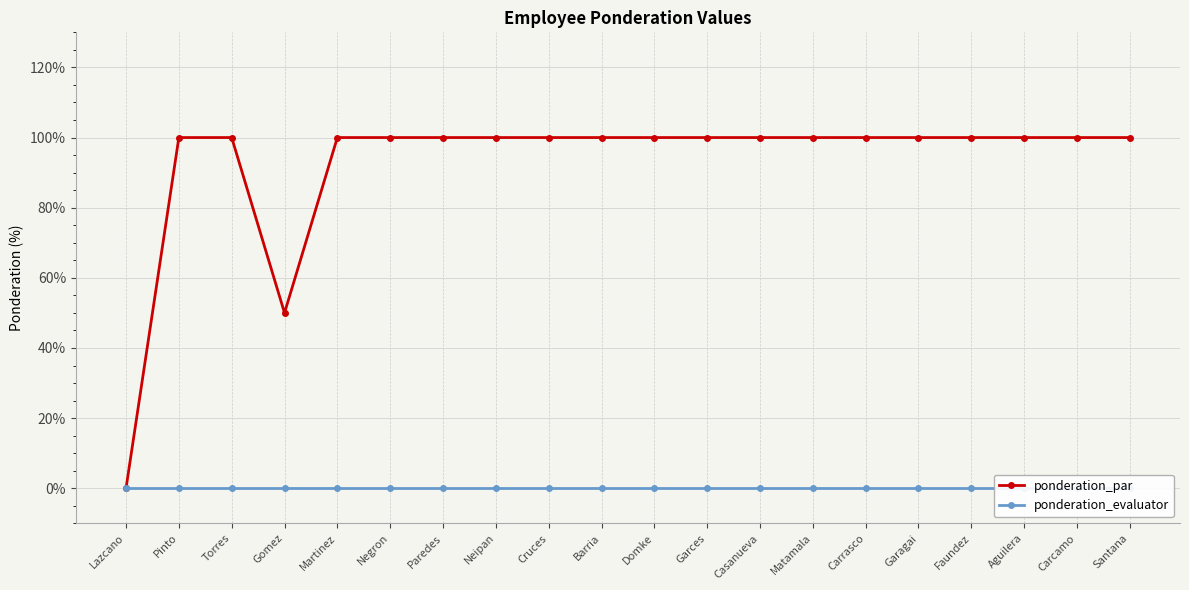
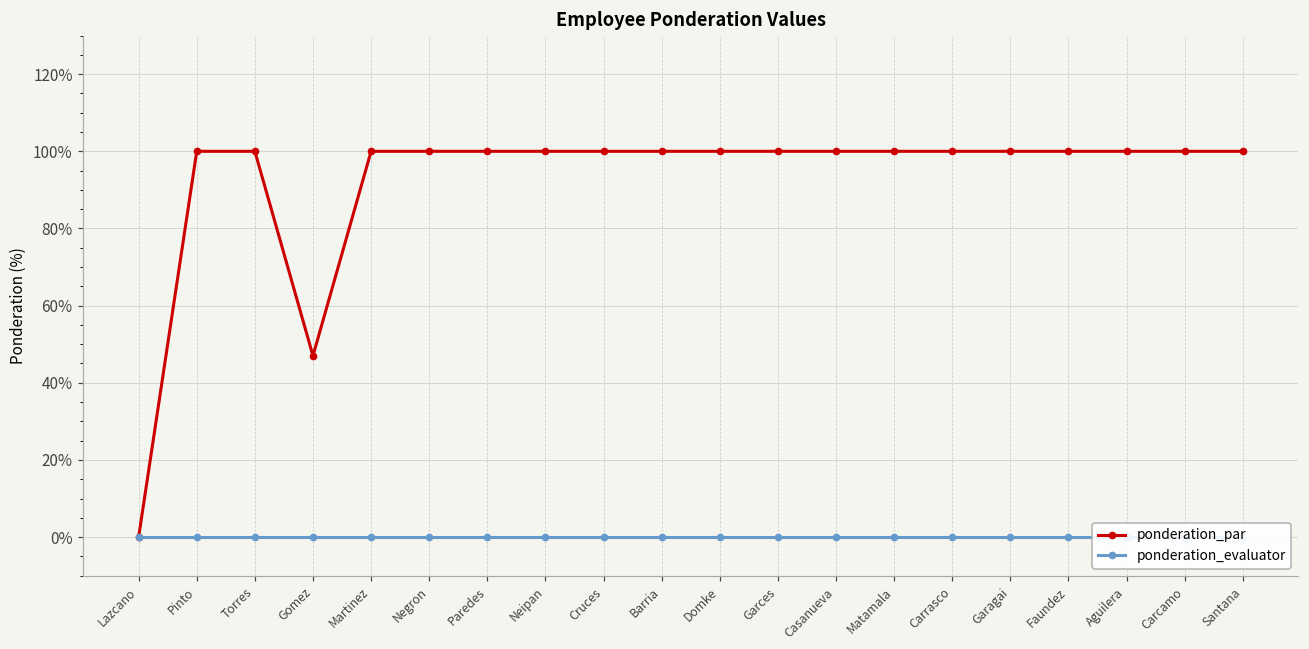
  {
    "ponderation_par": {
      "Pinto": "100%",
      "Torres": "100%",
-     "Gomez": "50%",
+     "Gomez": "47%",
      "Martinez": "100%",
      "Negron": "100%",
      "Paredes": "100%",
      "Neipan": "100%",
      "Cruces": "100%",
      "Barria": "100%",
      "Domke": "100%",
      "Garces": "100%",
      "Casanueva": "100%",
      "Matamala": "100%",
      "Carrasco": "100%",
      "Garagai": "100%",
      "Faundez": "100%",
      "Aguilera": "100%",
      "Carcamo": "100%",
      "Santana": "100%"
    },
    "ponderation_evaluator": {
      "Pinto": "0%",
      "Torres": "0%",
      "Gomez": "0%",
      "Martinez": "0%",
      "Negron": "0%",
      "Paredes": "0%",
      "Neipan": "0%",
      "Cruces": "0%",
      "Barria": "0%",
      "Domke": "0%",
      "Garces": "0%",
      "Casanueva": "0%",
      "Matamala": "0%",
      "Carrasco": "0%",
      "Garagai": "0%",
      "Faundez": "0%"
    }
  }
